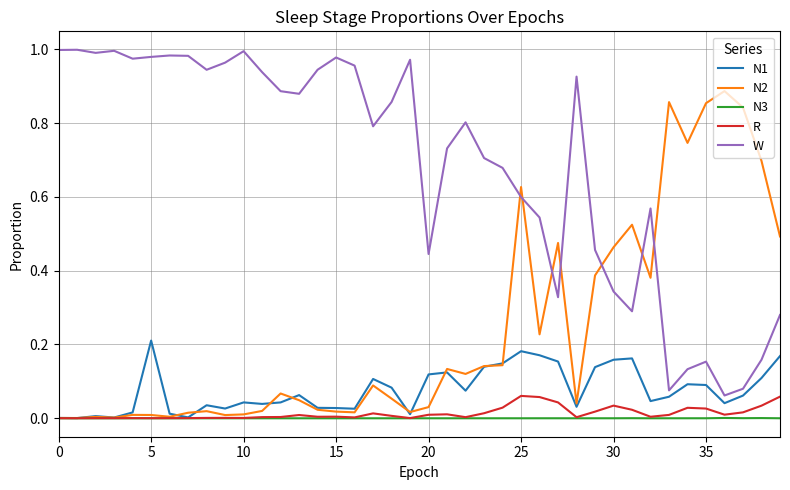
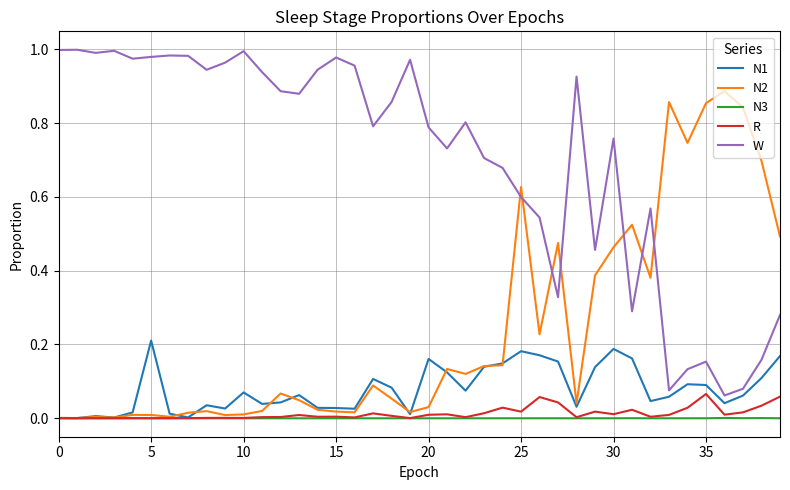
  {
    "N1": {
      "5": 0.21,
-     "10": 0.04,
+     "10": 0.07,
      "15": 0.03,
-     "20": 0.12,
+     "20": 0.16,
      "25": 0.18,
-     "30": 0.16,
+     "30": 0.19,
      "35": 0.09
    },
    "N2": {
      "5": 0.01,
      "10": 0.01,
      "15": 0.02,
      "20": 0.03,
      "25": 0.63,
      "30": 0.46,
      "35": 0.85
    },
    "N3": {
      "20": 0.00,
      "25": 0.00,
      "30": 0.00,
      "35": 0.00
    },
    "R": {
      "20": 0.01,
-     "25": 0.06,
-     "30": 0.03,
-     "35": 0.03
+     "25": 0.02,
+     "30": 0.01,
+     "35": 0.07
    },
    "W": {
      "0": 1.00,
      "5": 0.98,
      "10": 0.99,
      "15": 0.98,
-     "20": 0.45,
+     "20": 0.79,
      "25": 0.60,
-     "30": 0.34,
+     "30": 0.76,
      "35": 0.15
    }
  }
